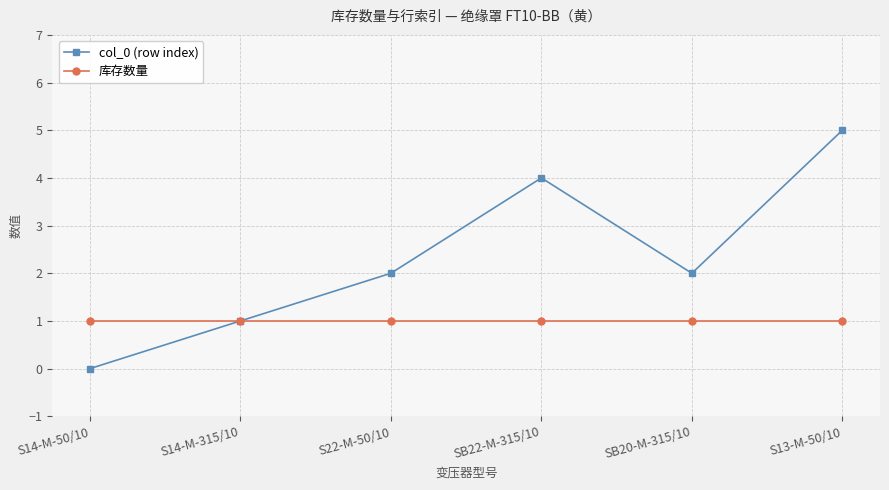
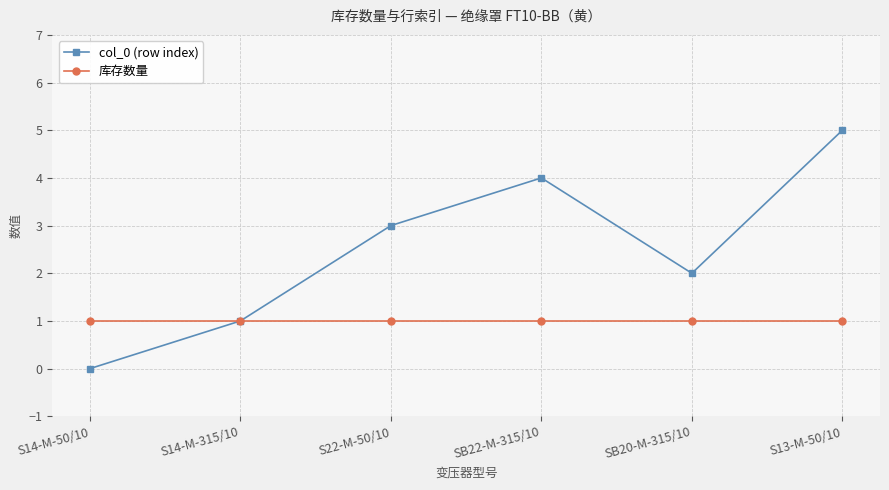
  {
    "col_0 (row index)": {
      "S14-M-50/10": 0,
-     "S22-M-50/10": 2,
+     "S22-M-50/10": 3,
      "SB22-M-315/10": 4,
      "SB20-M-315/10": 2,
      "S13-M-50/10": 5
    },
    "库存数量": {
      "S14-M-50/10": 1,
      "S22-M-50/10": 1,
      "SB22-M-315/10": 1,
      "SB20-M-315/10": 1,
      "S13-M-50/10": 1
    }
  }
